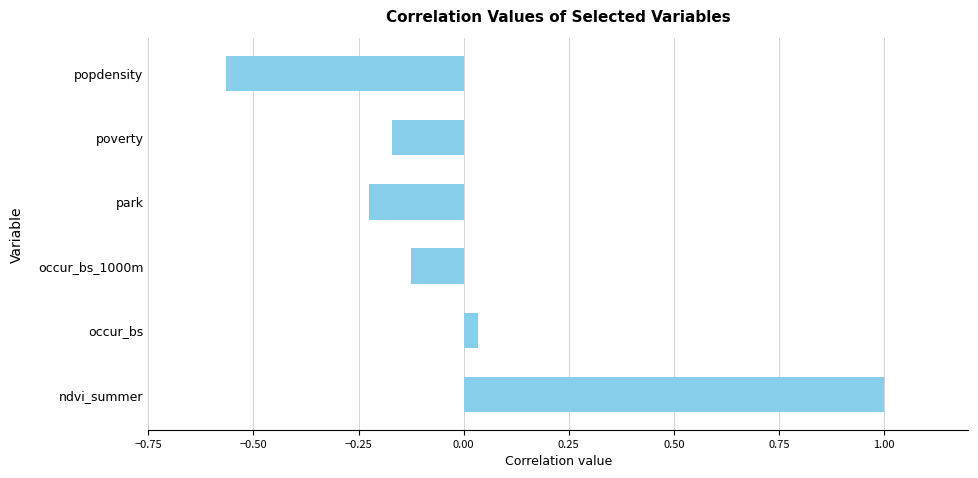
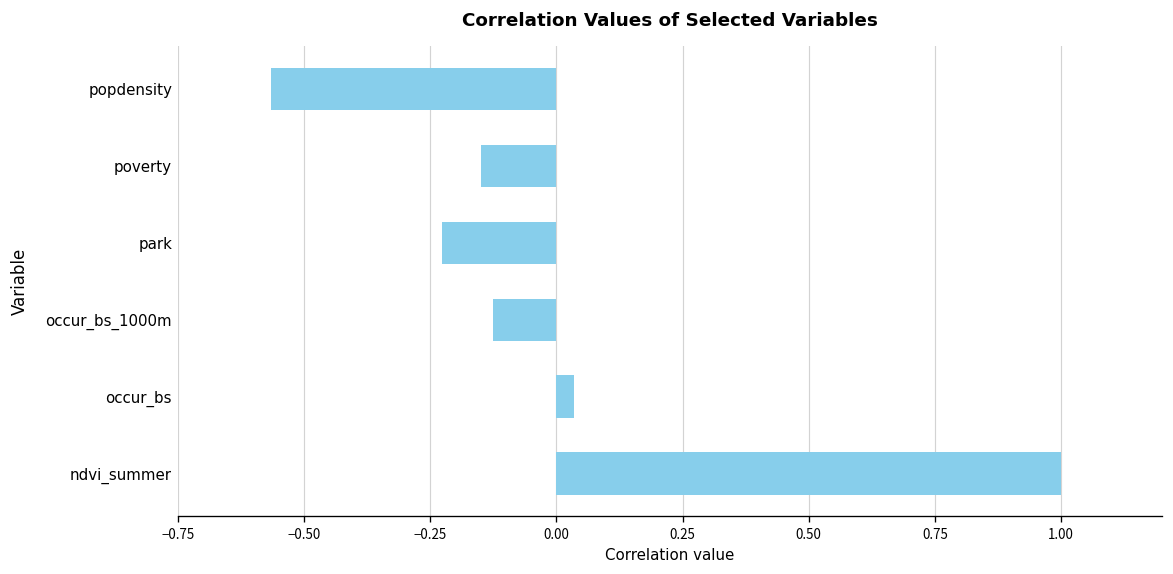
  {
    "popdensity": -0.57,
-   "poverty": -0.17,
+   "poverty": -0.15,
    "park": -0.23,
    "occur_bs_1000m": -0.12,
    "occur_bs": 0.04,
    "ndvi_summer": 1.00
  }
